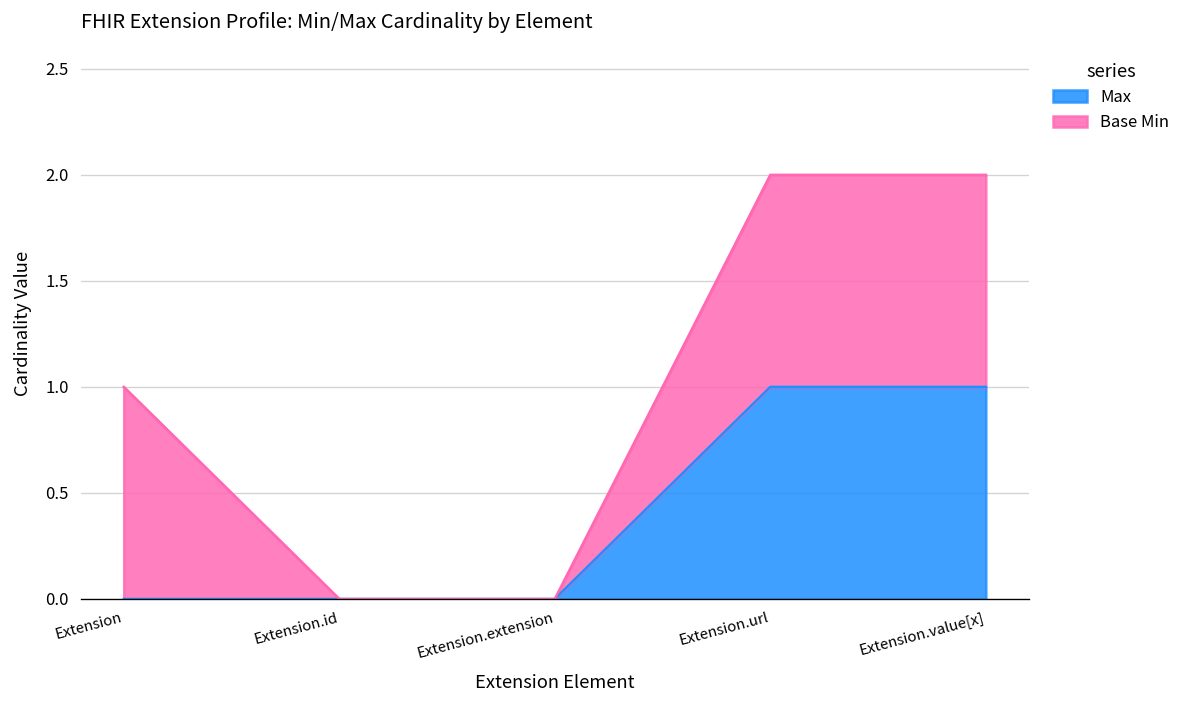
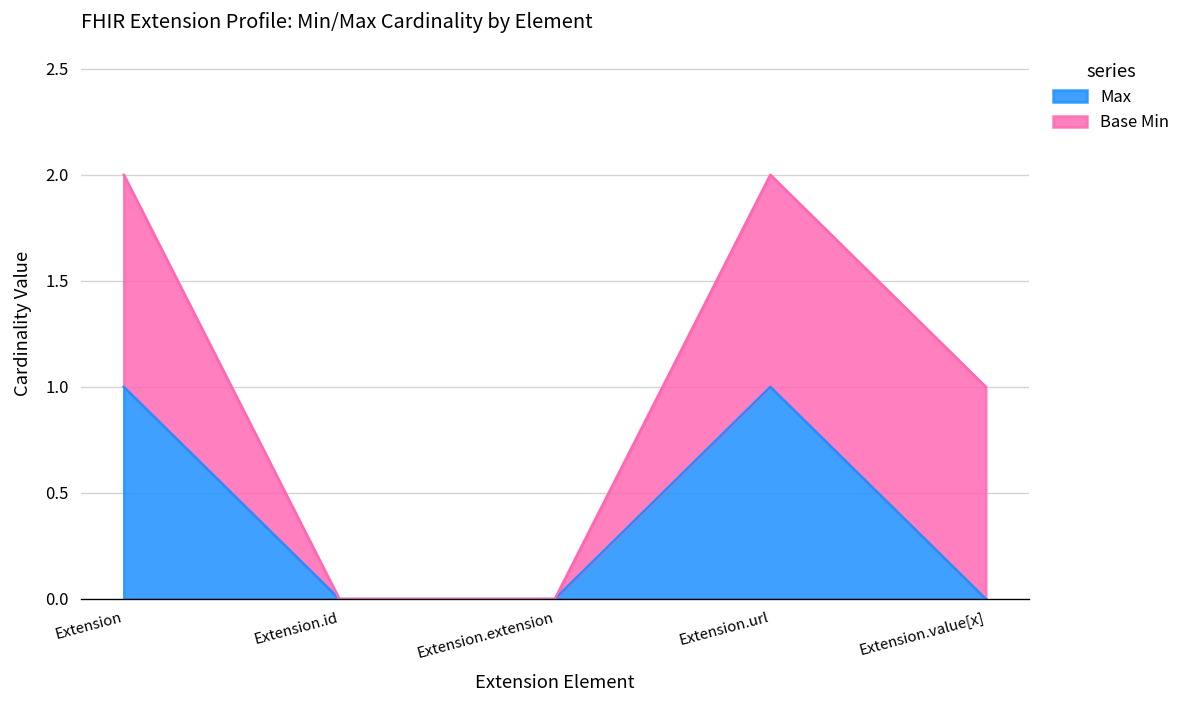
  {
    "Max": {
-     "Extension": 0,
+     "Extension": 1,
      "Extension.url": 1,
-     "Extension.value[x]": 1
+     "Extension.value[x]": 0
    },
    "Base Min": {
      "Extension": 1,
      "Extension.url": 1,
      "Extension.value[x]": 1
    }
  }
